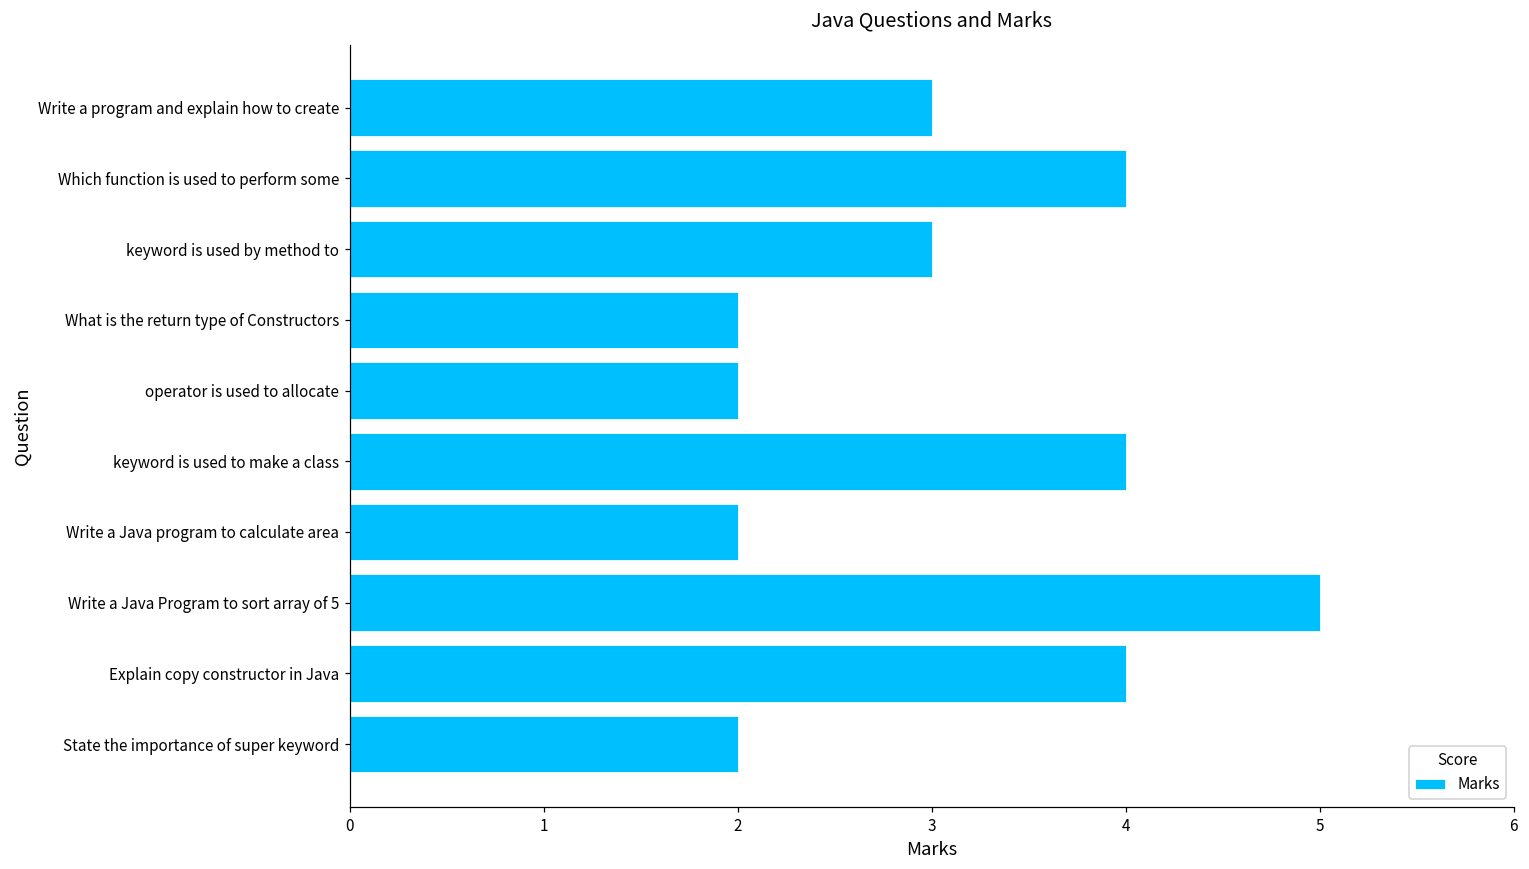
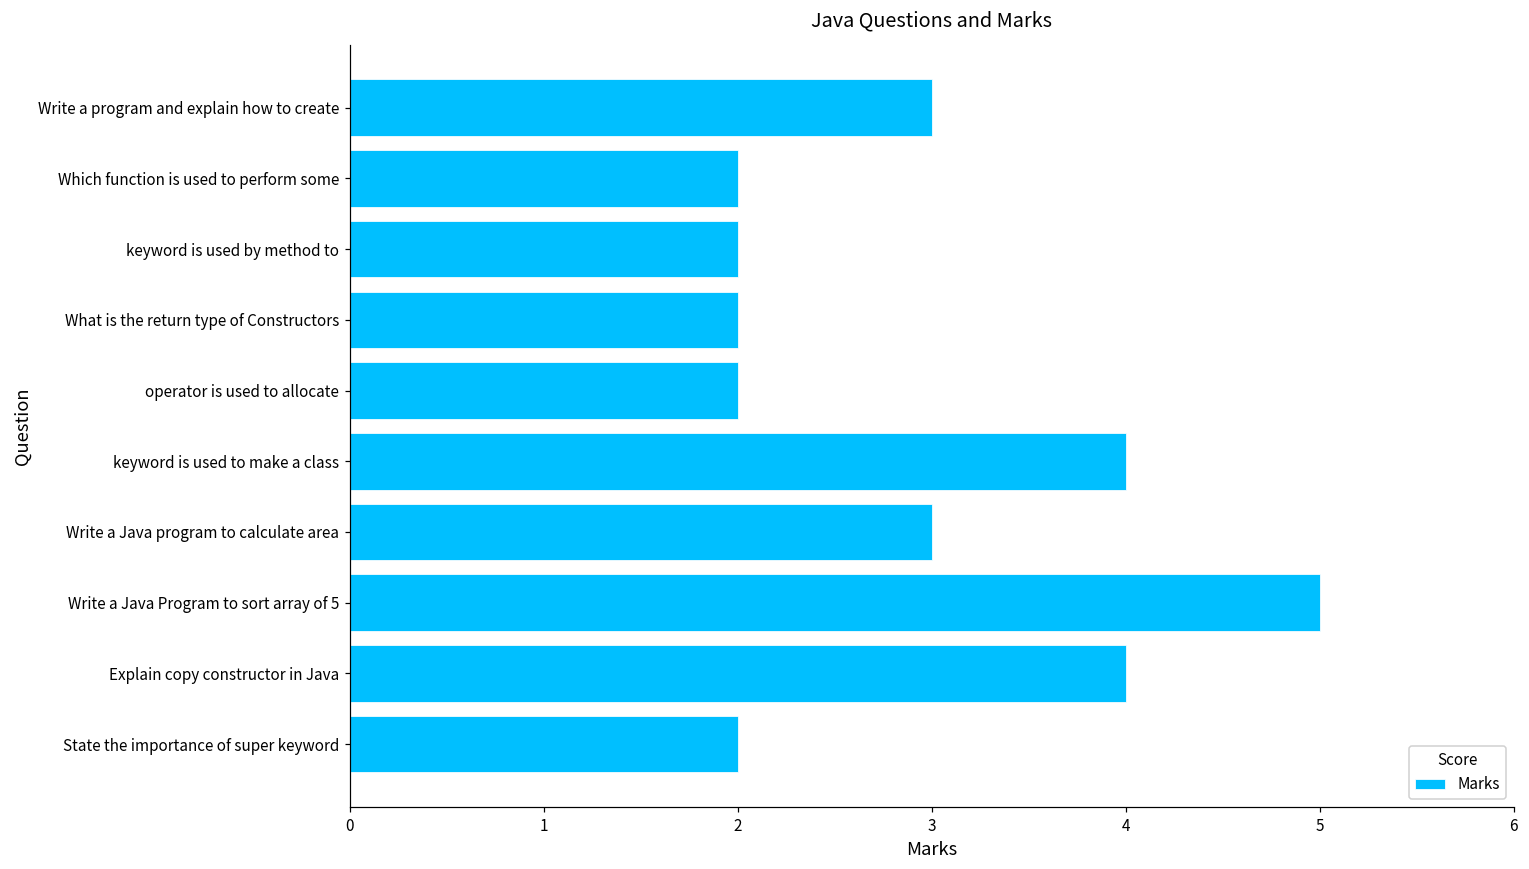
  {
    "Write a program and explain how to create": 3,
-   "Which function is used to perform some": 4,
-   "keyword is used by method to": 3,
+   "Which function is used to perform some": 2,
+   "keyword is used by method to": 2,
    "What is the return type of Constructors": 2,
    "operator is used to allocate": 2,
    "keyword is used to make a class": 4,
-   "Write a Java program to calculate area": 2,
+   "Write a Java program to calculate area": 3,
    "Write a Java Program to sort array of 5": 5,
    "Explain copy constructor in Java": 4,
    "State the importance of super keyword": 2
  }
